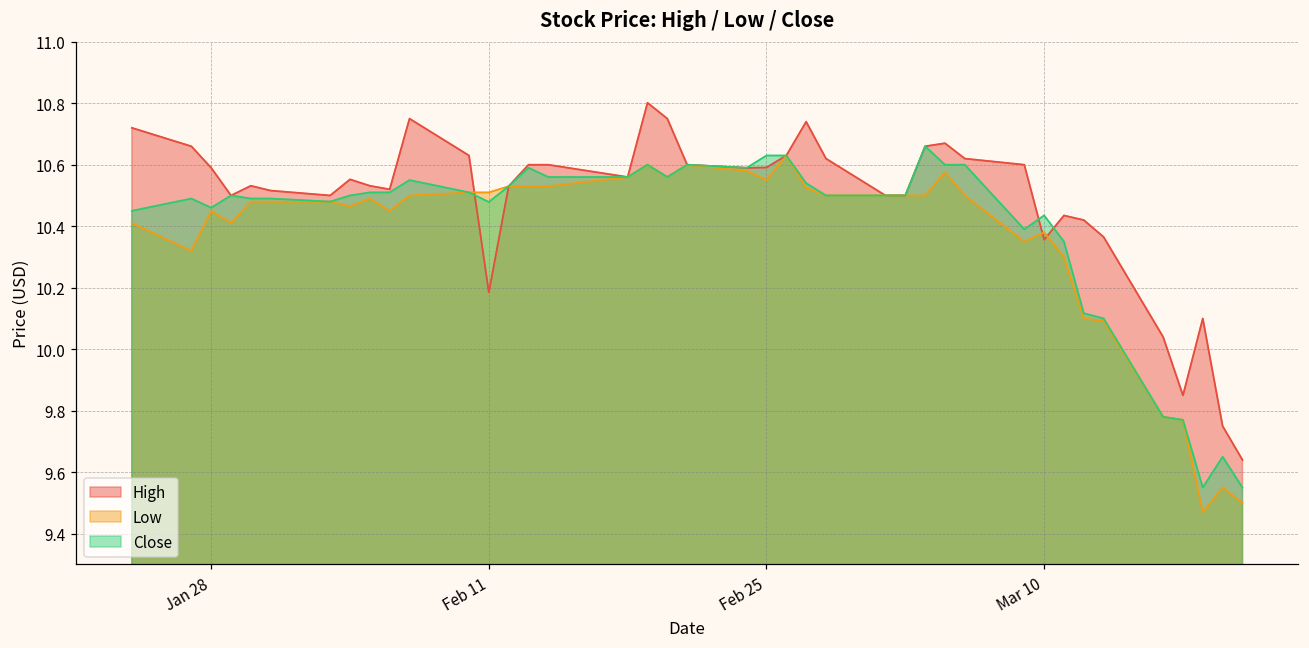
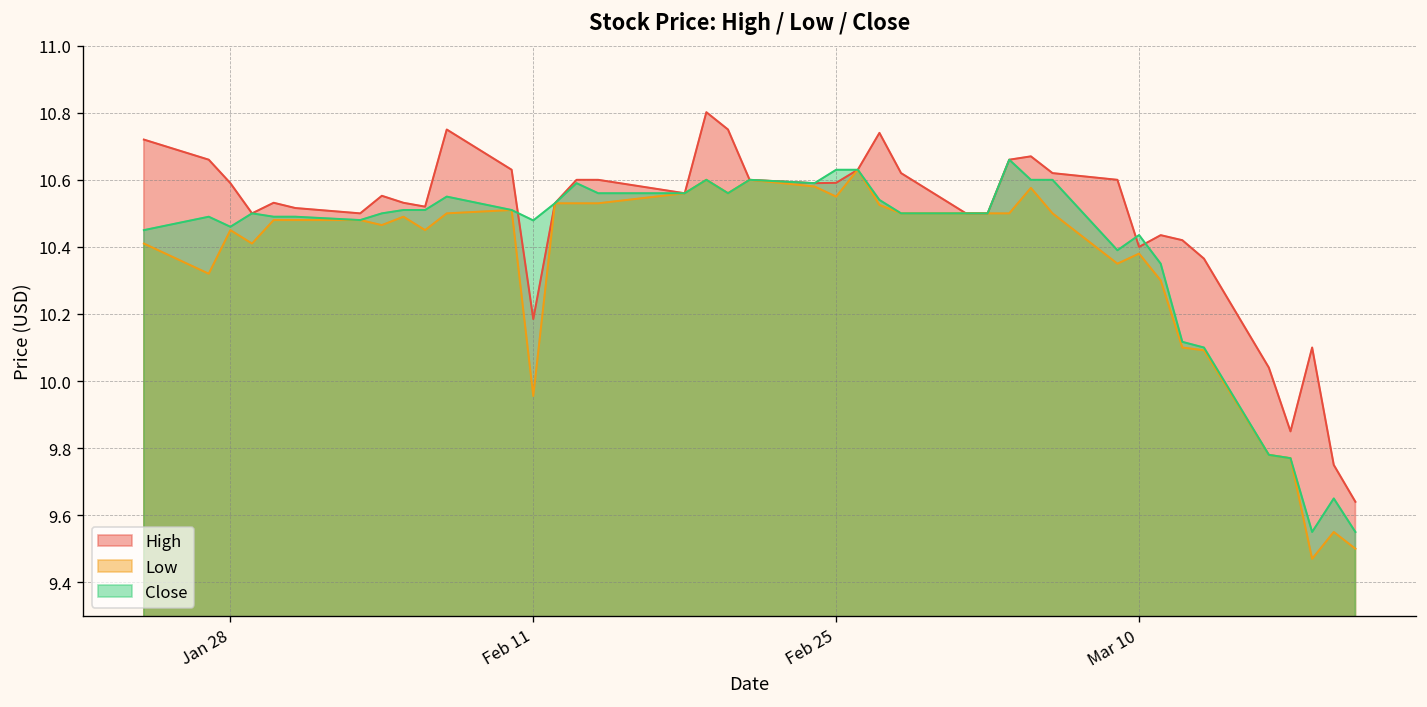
  {
    "High": {
      "Jan 28": 10.59,
      "Feb 11": 10.18,
      "Feb 25": 10.59,
-     "Mar 10": 10.36
+     "Mar 10": 10.40
    },
    "Low": {
      "Jan 28": 10.45,
-     "Feb 11": 10.51,
+     "Feb 11": 9.96,
      "Feb 25": 10.55,
      "Mar 10": 10.38
    },
    "Close": {
      "Jan 28": 10.46,
      "Feb 11": 10.48,
      "Feb 25": 10.63,
      "Mar 10": 10.44
    }
  }
